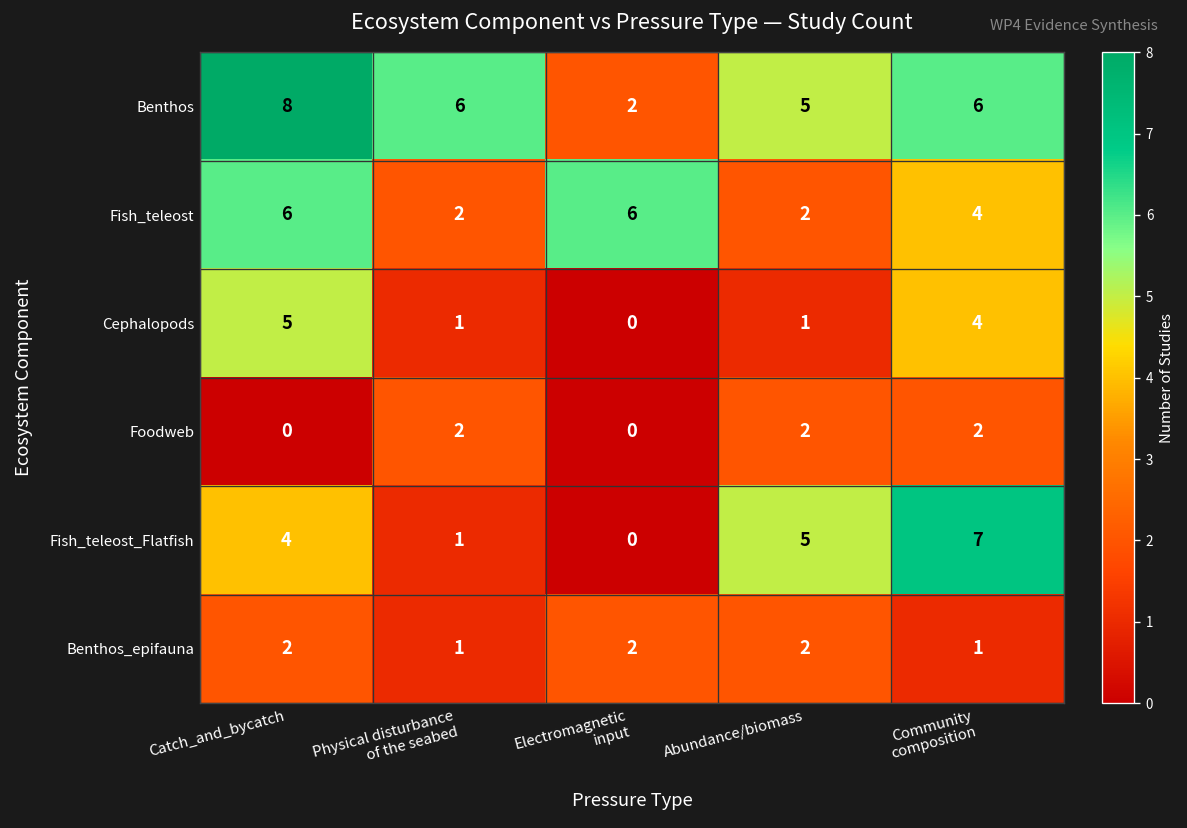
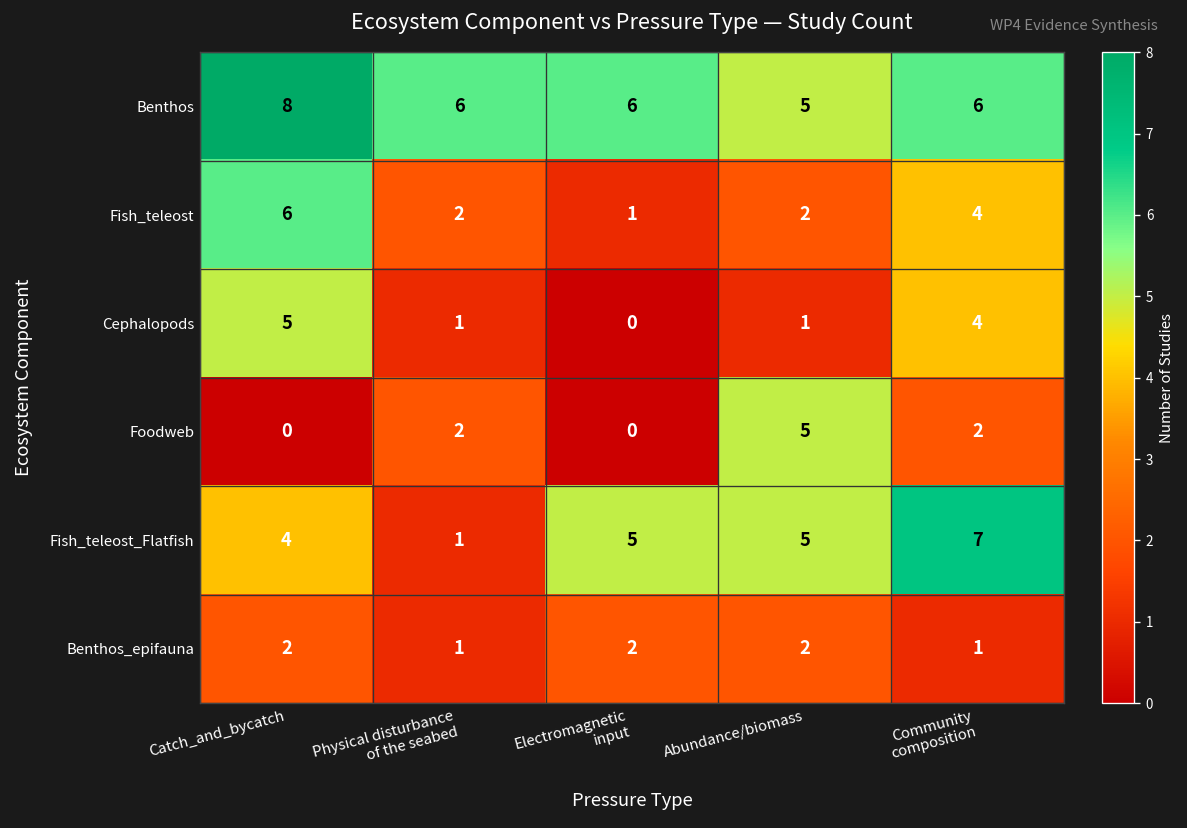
  {
    "Benthos": {
      "Catch_and_bycatch": 8,
      "Physical disturbance of the seabed": 6,
-     "Electromagnetic input": 2,
+     "Electromagnetic input": 6,
      "Abundance/biomass": 5,
      "Community composition": 6
    },
    "Fish_teleost": {
      "Catch_and_bycatch": 6,
      "Physical disturbance of the seabed": 2,
-     "Electromagnetic input": 6,
+     "Electromagnetic input": 1,
      "Abundance/biomass": 2,
      "Community composition": 4
    },
    "Cephalopods": {
      "Catch_and_bycatch": 5,
      "Physical disturbance of the seabed": 1,
      "Electromagnetic input": 0,
      "Abundance/biomass": 1,
      "Community composition": 4
    },
    "Foodweb": {
      "Catch_and_bycatch": 0,
      "Physical disturbance of the seabed": 2,
      "Electromagnetic input": 0,
-     "Abundance/biomass": 2,
+     "Abundance/biomass": 5,
      "Community composition": 2
    },
    "Fish_teleost_Flatfish": {
      "Catch_and_bycatch": 4,
      "Physical disturbance of the seabed": 1,
-     "Electromagnetic input": 0,
+     "Electromagnetic input": 5,
      "Abundance/biomass": 5,
      "Community composition": 7
    },
    "Benthos_epifauna": {
      "Catch_and_bycatch": 2,
      "Physical disturbance of the seabed": 1,
      "Electromagnetic input": 2,
      "Abundance/biomass": 2,
      "Community composition": 1
    }
  }
